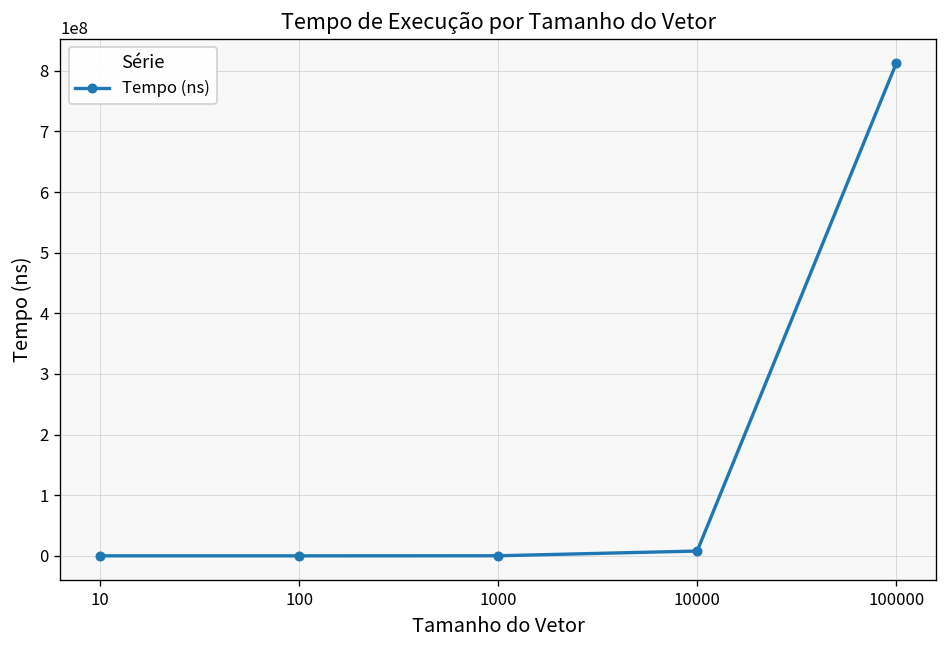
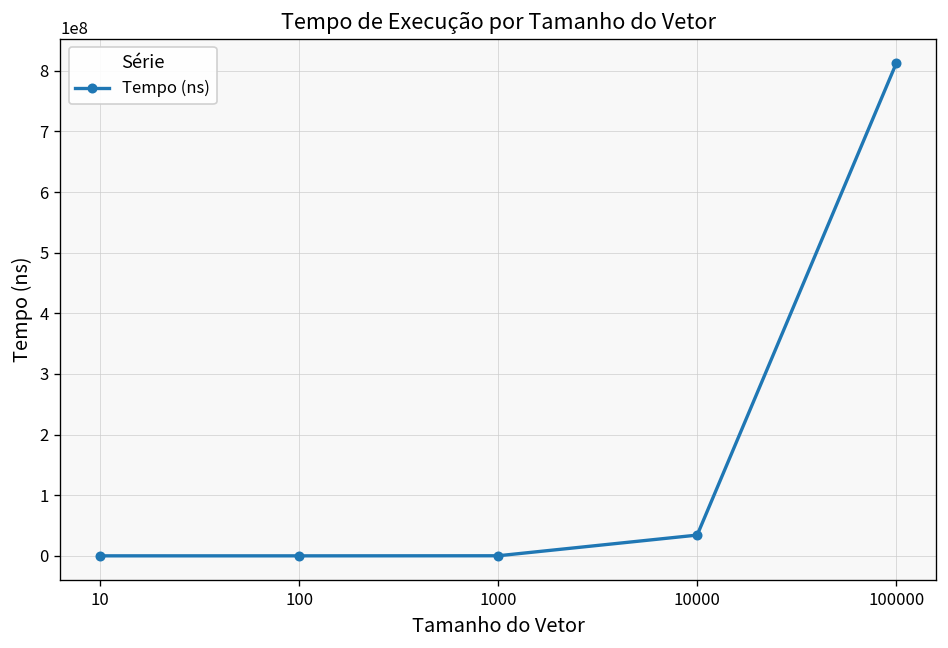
  {
    "10": 0,
    "100": 0,
    "1000": 0,
-   "10000": 10000000,
+   "10000": 30000000,
    "100000": 810000000
  }
